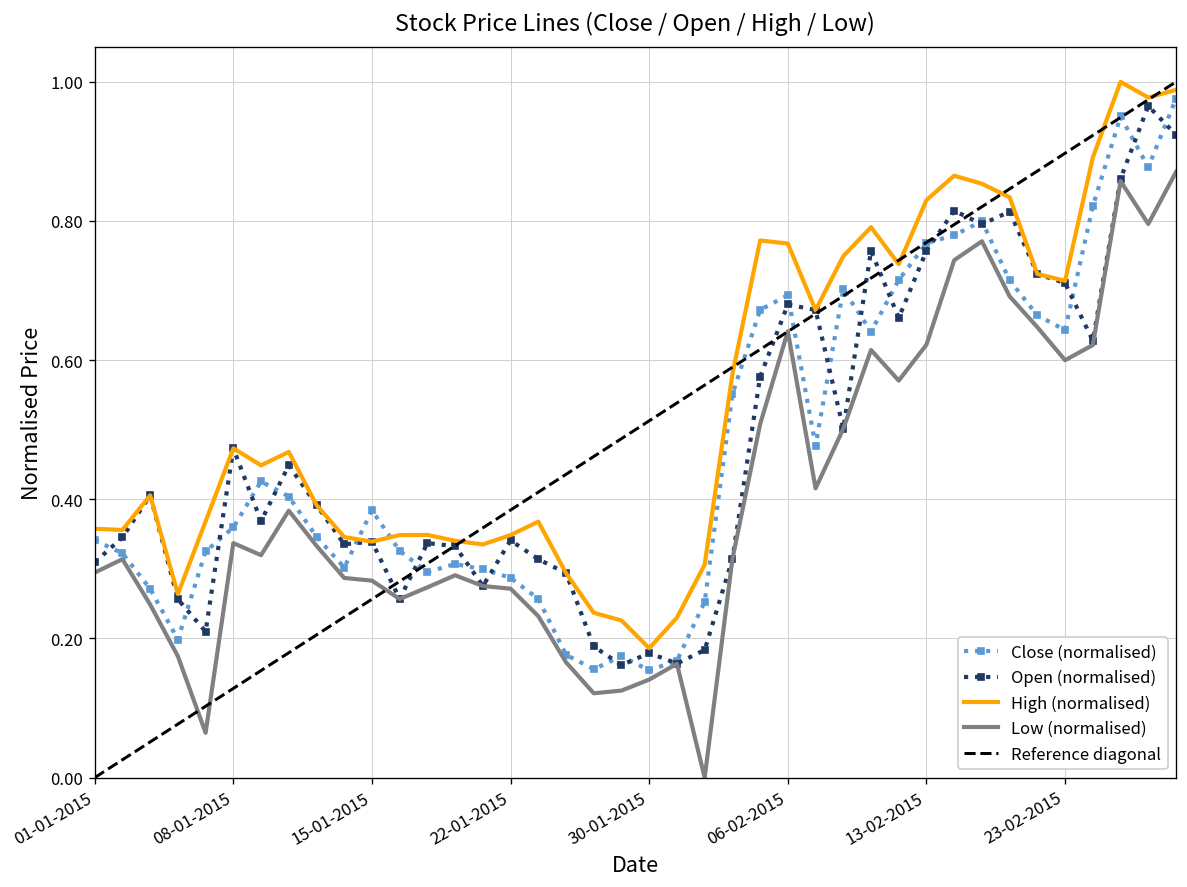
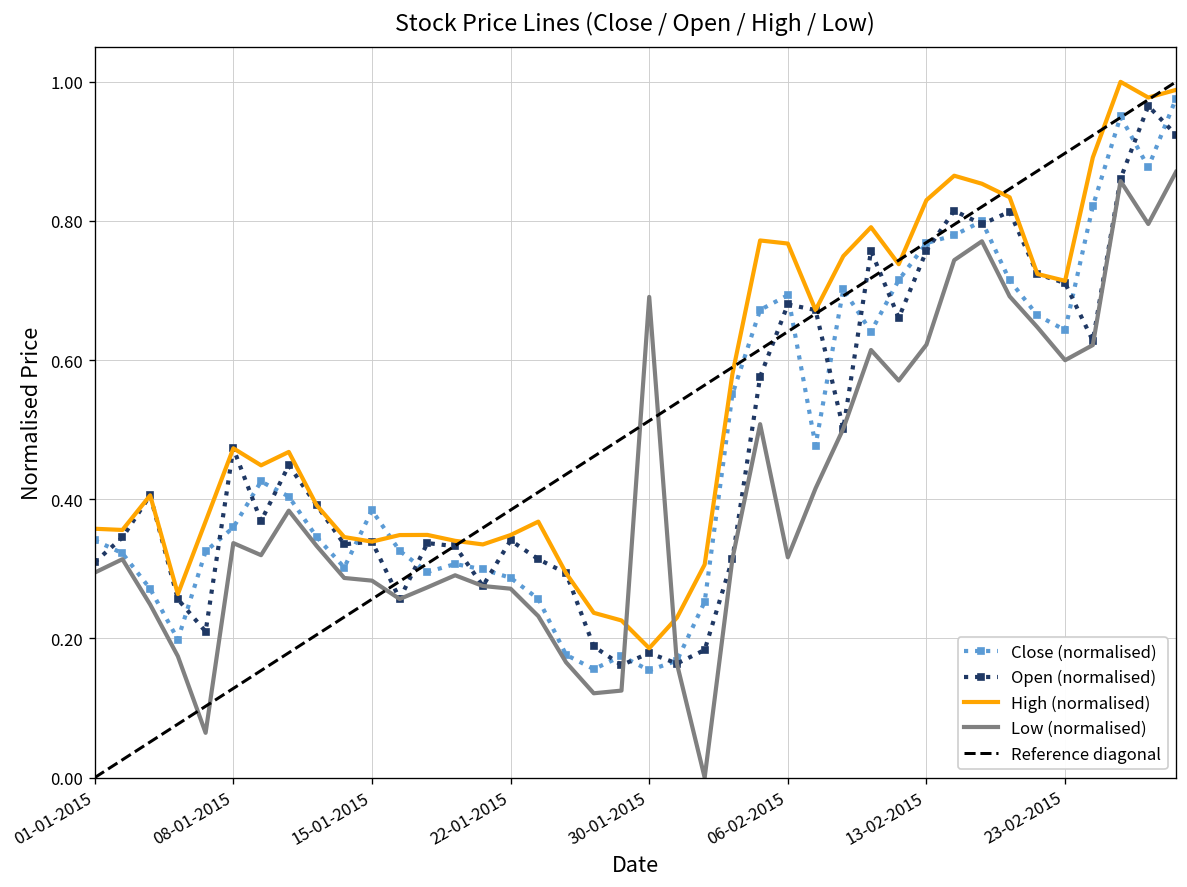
  {
    "Close (normalised)": {
      "01-01-2015": 0.34,
      "08-01-2015": 0.36,
      "15-01-2015": 0.38,
      "22-01-2015": 0.29,
      "30-01-2015": 0.15,
      "06-02-2015": 0.69,
      "13-02-2015": 0.77,
      "23-02-2015": 0.64
    },
    "Open (normalised)": {
      "01-01-2015": 0.31,
      "22-01-2015": 0.34,
      "30-01-2015": 0.18,
      "06-02-2015": 0.68,
      "13-02-2015": 0.76
    },
    "High (normalised)": {
      "01-01-2015": 0.36,
      "22-01-2015": 0.35,
      "30-01-2015": 0.19,
      "06-02-2015": 0.77,
      "13-02-2015": 0.83
    },
    "Low (normalised)": {
      "01-01-2015": 0.29,
      "08-01-2015": 0.34,
      "15-01-2015": 0.28,
      "22-01-2015": 0.27,
-     "30-01-2015": 0.14,
-     "06-02-2015": 0.64,
+     "30-01-2015": 0.69,
+     "06-02-2015": 0.32,
      "13-02-2015": 0.62,
      "23-02-2015": 0.60
    },
    "Reference diagonal": {
      "01-01-2015": 0.00
    }
  }
